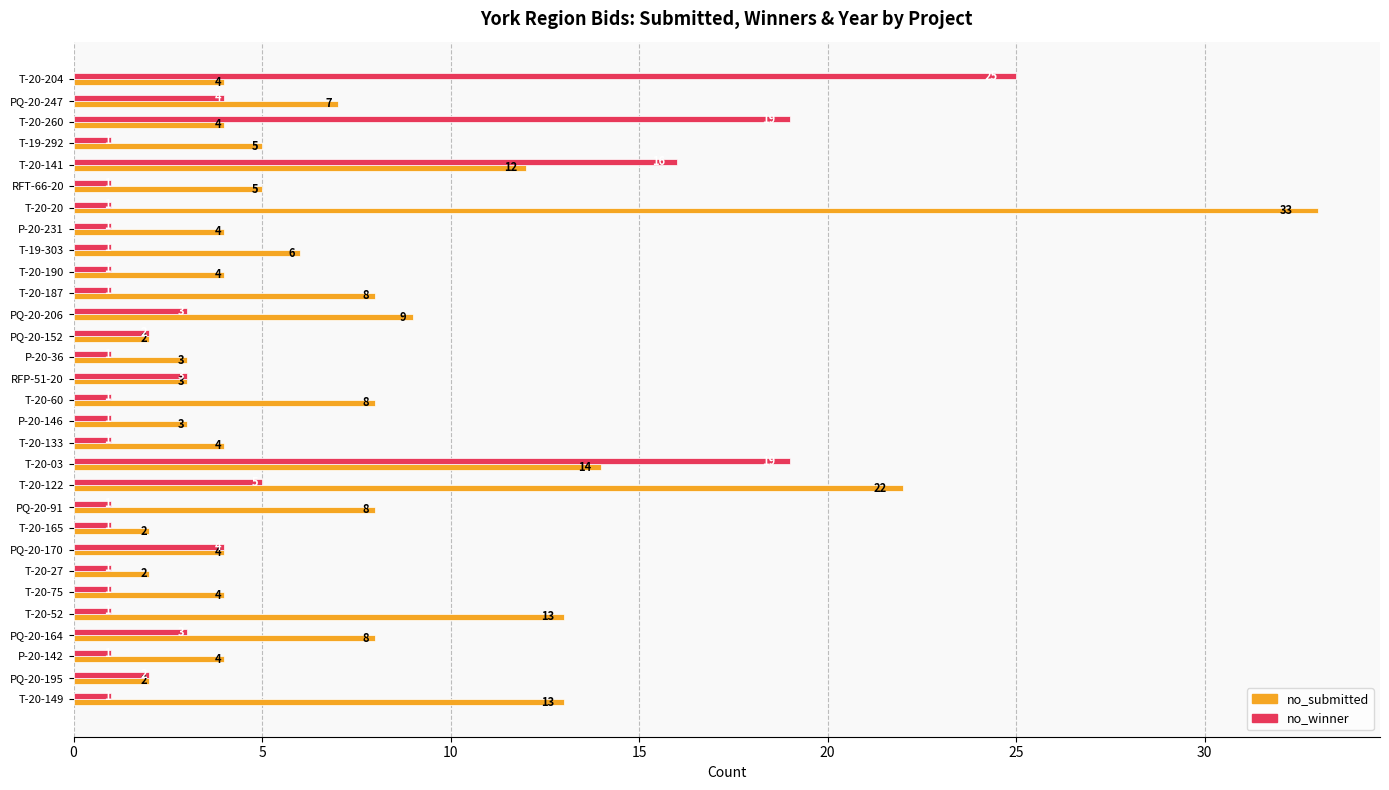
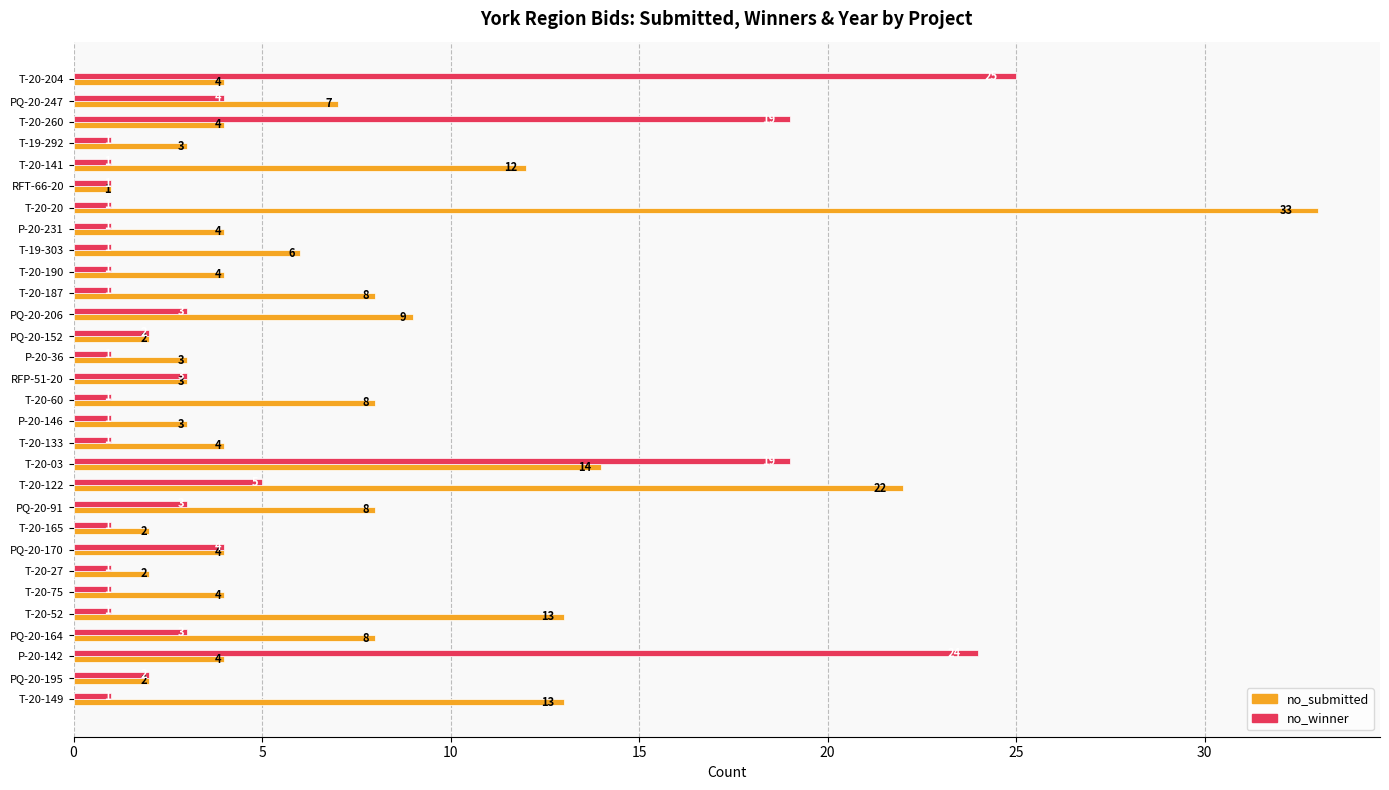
  {
    "no_submitted": {
      "T-20-204": 4,
      "PQ-20-247": 7,
      "T-20-260": 4,
-     "T-19-292": 5,
+     "T-19-292": 3,
      "T-20-141": 12,
-     "RFT-66-20": 5,
+     "RFT-66-20": 1,
      "T-20-20": 33,
      "P-20-231": 4,
      "T-19-303": 6,
      "T-20-190": 4,
      "T-20-187": 8,
      "PQ-20-206": 9,
      "P-20-36": 3,
      "T-20-60": 8,
      "P-20-146": 3,
      "T-20-133": 4,
      "T-20-03": 14,
      "T-20-122": 22,
      "PQ-20-91": 8,
      "T-20-165": 2,
      "T-20-27": 2,
      "T-20-75": 4,
      "T-20-52": 13,
      "PQ-20-164": 8,
      "P-20-142": 4,
      "T-20-149": 13
    },
    "no_winner": {
      "PQ-20-247": 4,
      "T-19-292": 1,
-     "T-20-141": 16,
+     "T-20-141": 1,
      "RFT-66-20": 1,
      "T-20-20": 1,
      "P-20-231": 1,
      "T-19-303": 1,
      "T-20-190": 1,
      "T-20-187": 1,
      "PQ-20-206": 3,
      "P-20-36": 1,
      "T-20-60": 1,
      "P-20-146": 1,
      "T-20-133": 1,
      "T-20-122": 5,
-     "PQ-20-91": 1,
+     "PQ-20-91": 3,
      "T-20-165": 1,
      "T-20-27": 1,
      "T-20-75": 1,
      "T-20-52": 1,
      "PQ-20-164": 3,
-     "P-20-142": 1,
+     "P-20-142": 24,
      "T-20-149": 1
    }
  }
